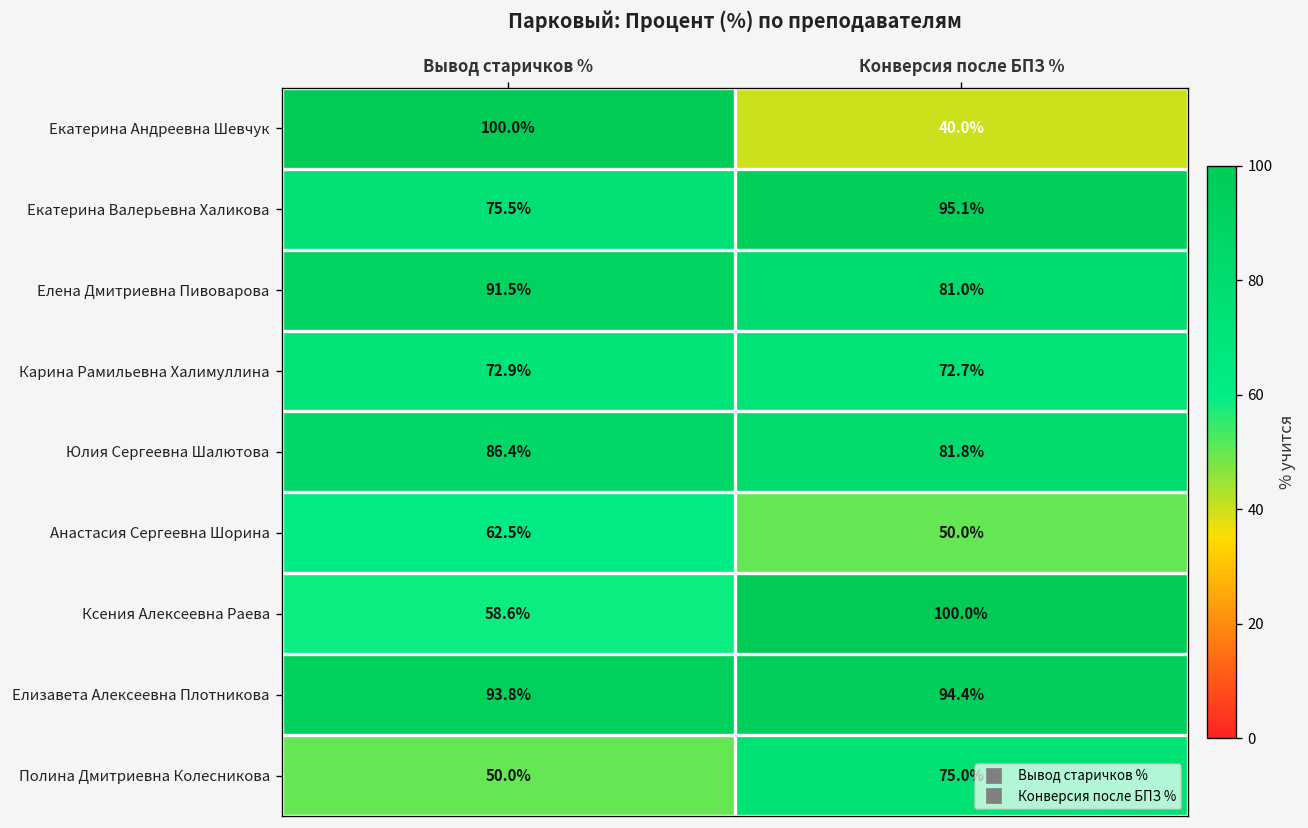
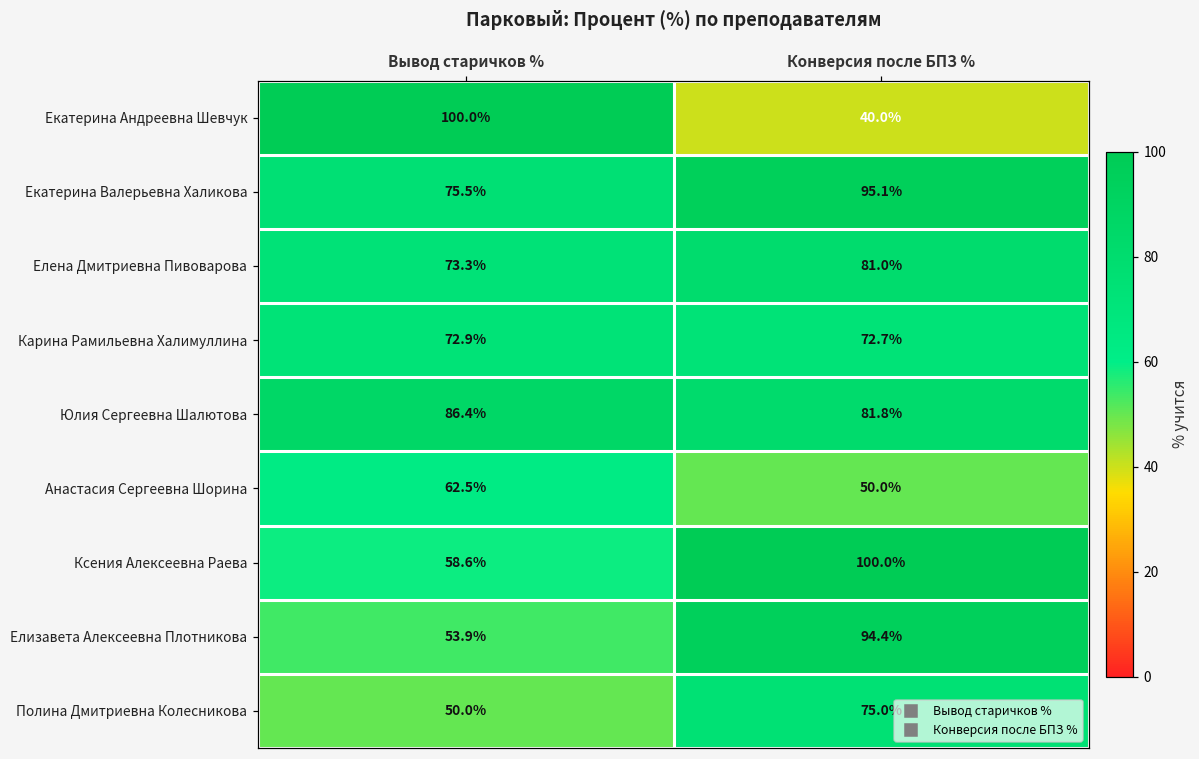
  {
    "Екатерина Андреевна Шевчук": {
      "Вывод старичков %": "100.0%",
      "Конверсия после БПЗ %": "40.0%"
    },
    "Екатерина Валерьевна Халикова": {
      "Вывод старичков %": "75.5%",
      "Конверсия после БПЗ %": "95.1%"
    },
    "Елена Дмитриевна Пивоварова": {
-     "Вывод старичков %": "91.5%",
+     "Вывод старичков %": "73.3%",
      "Конверсия после БПЗ %": "81.0%"
    },
    "Карина Рамильевна Халимуллина": {
      "Вывод старичков %": "72.9%",
      "Конверсия после БПЗ %": "72.7%"
    },
    "Юлия Сергеевна Шалютова": {
      "Вывод старичков %": "86.4%",
      "Конверсия после БПЗ %": "81.8%"
    },
    "Анастасия Сергеевна Шорина": {
      "Вывод старичков %": "62.5%",
      "Конверсия после БПЗ %": "50.0%"
    },
    "Ксения Алексеевна Раева": {
      "Вывод старичков %": "58.6%",
      "Конверсия после БПЗ %": "100.0%"
    },
    "Елизавета Алексеевна Плотникова": {
-     "Вывод старичков %": "93.8%",
+     "Вывод старичков %": "53.9%",
      "Конверсия после БПЗ %": "94.4%"
    },
    "Полина Дмитриевна Колесникова": {
      "Вывод старичков %": "50.0%"
    }
  }
